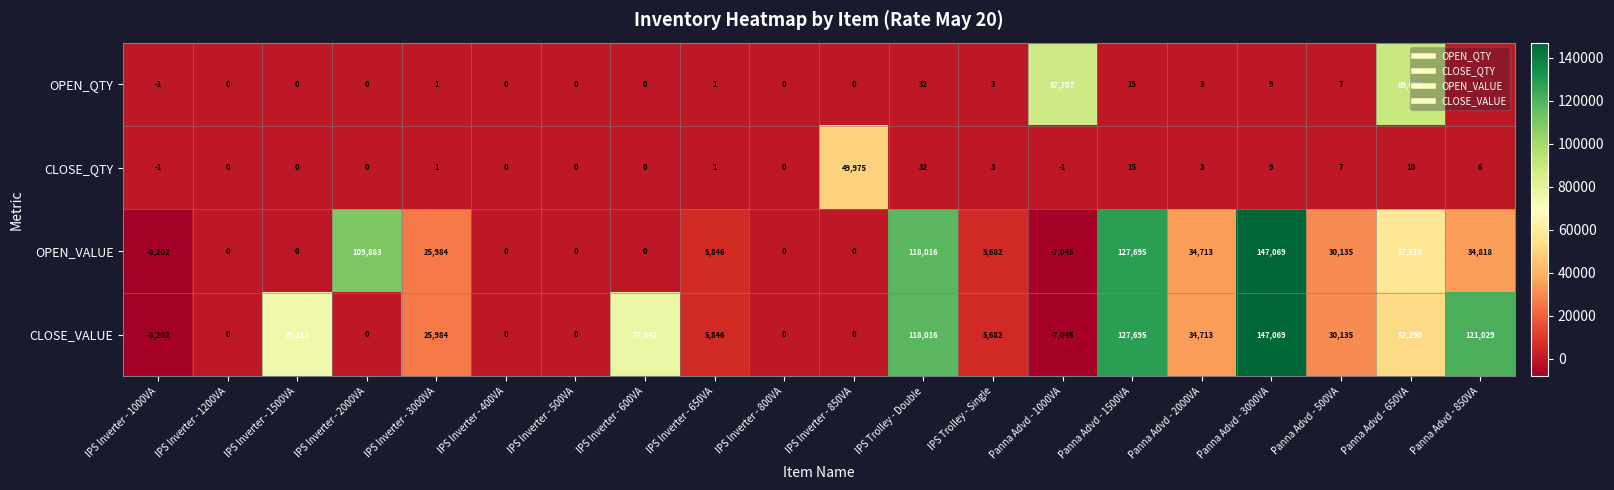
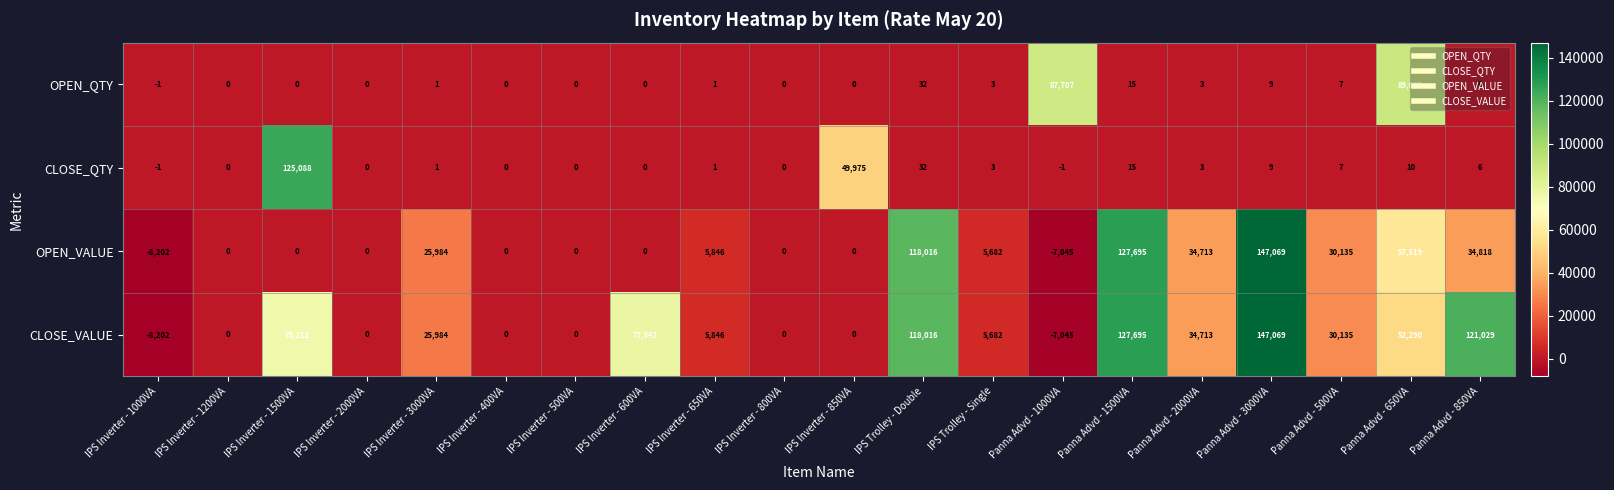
  {
    "OPEN_QTY": {
      "IPS Inverter - 1000VA": "-1",
      "IPS Inverter - 1200VA": "0",
      "IPS Inverter - 1500VA": "0",
      "IPS Inverter - 2000VA": "0",
      "IPS Inverter - 3000VA": "1",
      "IPS Inverter - 400VA": "0",
      "IPS Inverter - 500VA": "0",
      "IPS Inverter - 600VA": "0",
      "IPS Inverter - 650VA": "1",
      "IPS Inverter - 800VA": "0",
      "IPS Inverter - 850VA": "0",
      "IPS Trolley - Double": "32",
      "IPS Trolley - Single": "3",
      "Panna Advd - 1000VA": "87,707",
      "Panna Advd - 1500VA": "15",
      "Panna Advd - 2000VA": "3",
      "Panna Advd - 3000VA": "9",
      "Panna Advd - 500VA": "7"
    },
    "CLOSE_QTY": {
      "IPS Inverter - 1000VA": "-1",
      "IPS Inverter - 1200VA": "0",
-     "IPS Inverter - 1500VA": "0",
+     "IPS Inverter - 1500VA": "125,088",
      "IPS Inverter - 2000VA": "0",
      "IPS Inverter - 3000VA": "1",
      "IPS Inverter - 400VA": "0",
      "IPS Inverter - 500VA": "0",
      "IPS Inverter - 600VA": "0",
      "IPS Inverter - 650VA": "1",
      "IPS Inverter - 800VA": "0",
      "IPS Inverter - 850VA": "49,975",
      "IPS Trolley - Double": "32",
      "IPS Trolley - Single": "3",
      "Panna Advd - 1000VA": "-1",
      "Panna Advd - 1500VA": "15",
      "Panna Advd - 2000VA": "3",
      "Panna Advd - 3000VA": "9",
      "Panna Advd - 500VA": "7",
      "Panna Advd - 650VA": "10",
      "Panna Advd - 850VA": "6"
    },
    "OPEN_VALUE": {
      "IPS Inverter - 1000VA": "-8,202",
      "IPS Inverter - 1200VA": "0",
      "IPS Inverter - 1500VA": "0",
-     "IPS Inverter - 2000VA": "109,883",
+     "IPS Inverter - 2000VA": "0",
      "IPS Inverter - 3000VA": "25,984",
      "IPS Inverter - 400VA": "0",
      "IPS Inverter - 500VA": "0",
      "IPS Inverter - 600VA": "0",
      "IPS Inverter - 650VA": "5,846",
      "IPS Inverter - 800VA": "0",
      "IPS Inverter - 850VA": "0",
      "IPS Trolley - Double": "118,016",
      "IPS Trolley - Single": "5,682",
      "Panna Advd - 1000VA": "-7,045",
      "Panna Advd - 1500VA": "127,695",
      "Panna Advd - 2000VA": "34,713",
      "Panna Advd - 3000VA": "147,069",
      "Panna Advd - 500VA": "30,135",
      "Panna Advd - 650VA": "57,519",
      "Panna Advd - 850VA": "34,818"
    },
    "CLOSE_VALUE": {
      "IPS Inverter - 1000VA": "-8,202",
      "IPS Inverter - 1200VA": "0",
      "IPS Inverter - 1500VA": "75,212",
      "IPS Inverter - 2000VA": "0",
      "IPS Inverter - 3000VA": "25,984",
      "IPS Inverter - 400VA": "0",
      "IPS Inverter - 500VA": "0",
      "IPS Inverter - 600VA": "77,342",
      "IPS Inverter - 650VA": "5,846",
      "IPS Inverter - 800VA": "0",
      "IPS Inverter - 850VA": "0",
      "IPS Trolley - Double": "118,016",
      "IPS Trolley - Single": "5,682",
      "Panna Advd - 1000VA": "-7,045",
      "Panna Advd - 1500VA": "127,695",
      "Panna Advd - 2000VA": "34,713",
      "Panna Advd - 3000VA": "147,069",
      "Panna Advd - 500VA": "30,135",
      "Panna Advd - 650VA": "52,290",
      "Panna Advd - 850VA": "121,029"
    }
  }
